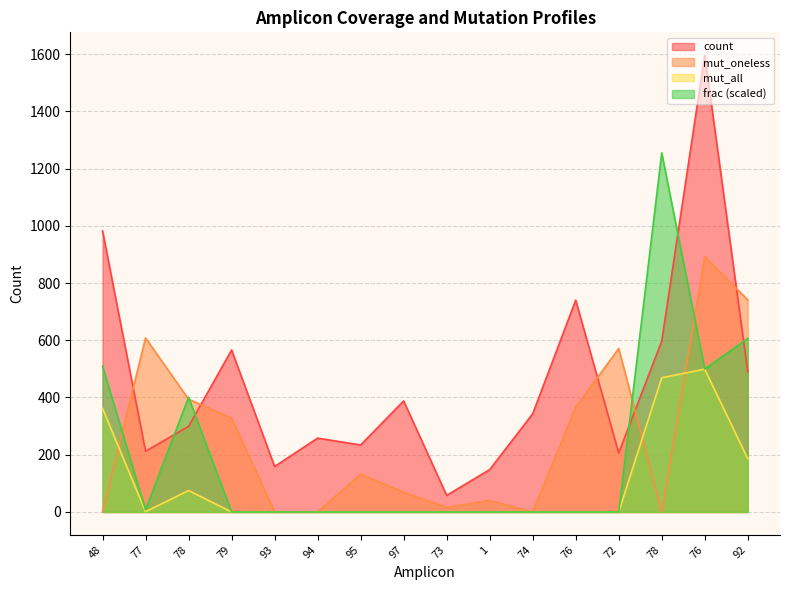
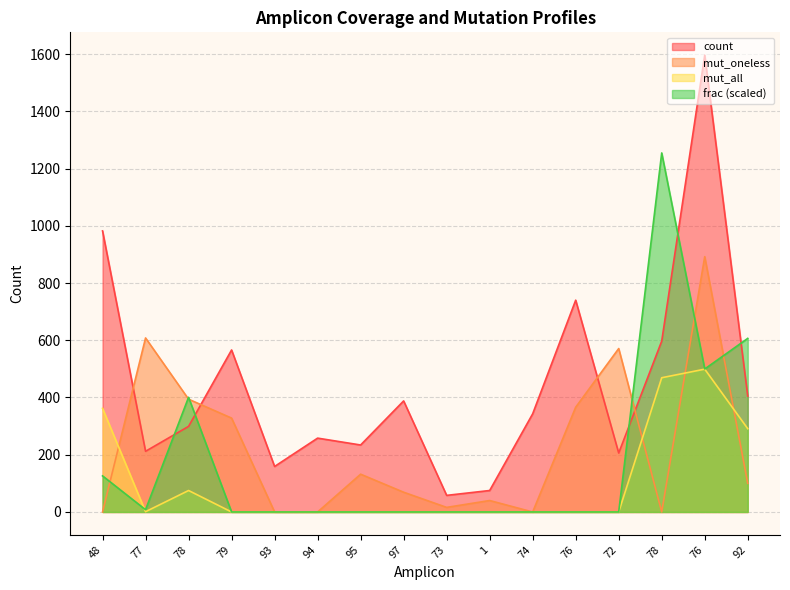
  {
    "count": {
      "48": 980,
      "77": 210,
      "79": 570,
      "93": 160,
      "94": 260,
      "95": 230,
      "97": 390,
      "73": 60,
-     "1": 150,
+     "1": 80,
      "74": 340,
      "72": 210,
-     "92": 490
+     "92": 410
    },
    "mut_oneless": {
      "48": 0,
      "77": 610,
      "79": 330,
      "95": 130,
      "97": 70,
      "73": 20,
      "1": 40,
      "72": 570,
-     "92": 740
+     "92": 100
    },
    "mut_all": {
      "48": 360,
-     "92": 190
+     "92": 290
    },
    "frac (scaled)": {
-     "48": 510,
+     "48": 130,
      "92": 610
    }
  }
